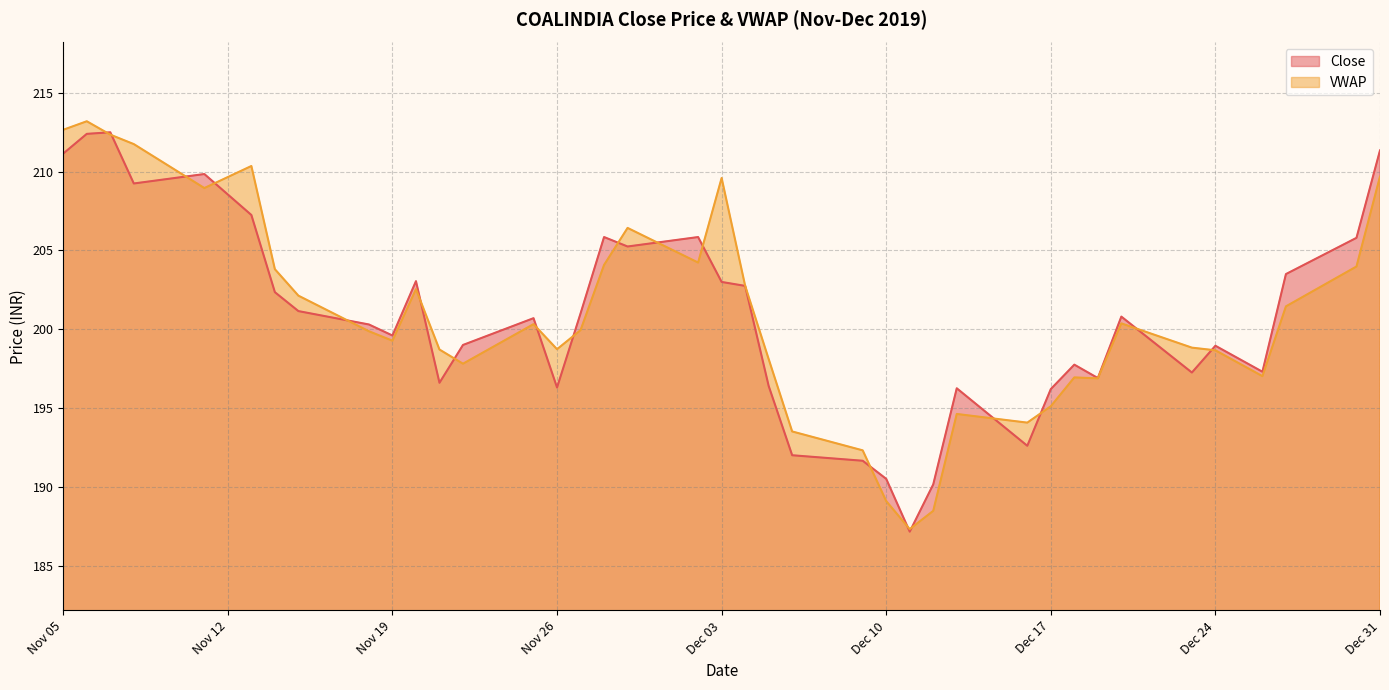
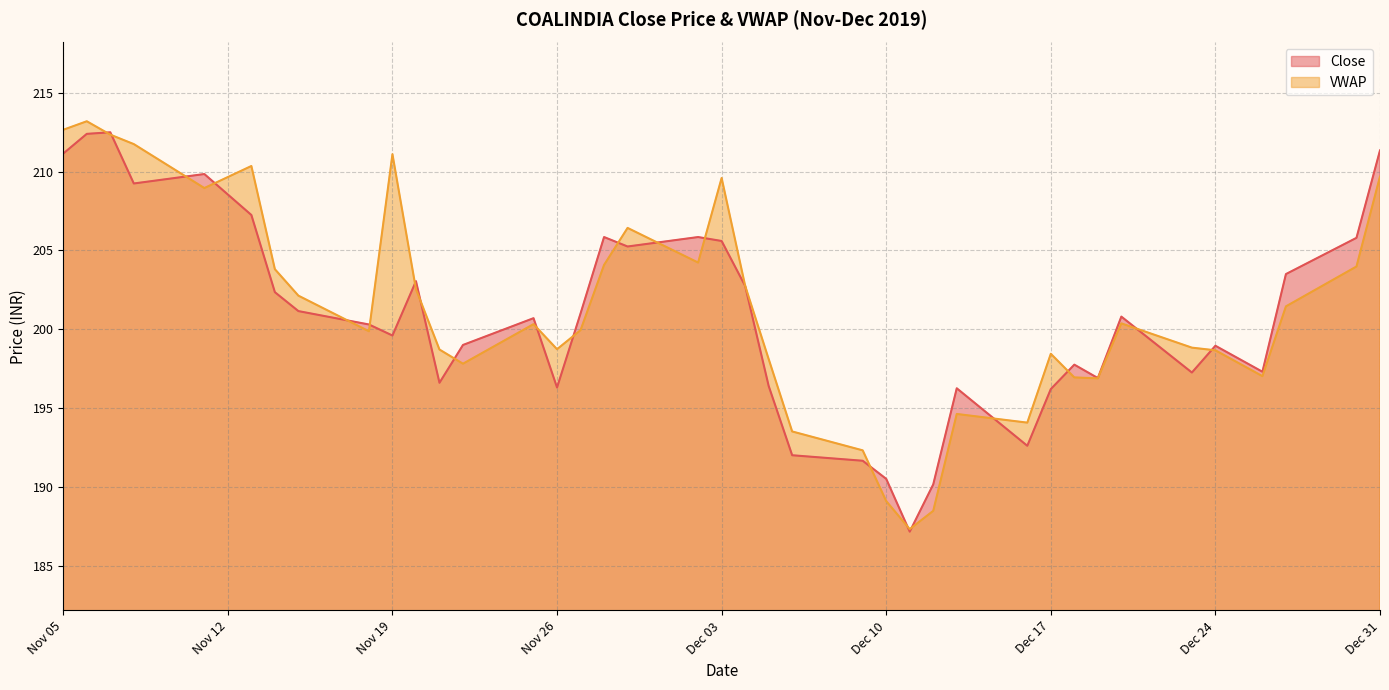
  {
    "Close": {
      "Nov 05": 211.2,
      "Nov 19": 199.6,
      "Nov 26": 196.3,
-     "Dec 03": 203.0,
+     "Dec 03": 205.6,
      "Dec 10": 190.5,
      "Dec 17": 196.2,
      "Dec 24": 199.0,
      "Dec 31": 211.4
    },
    "VWAP": {
      "Nov 05": 212.7,
-     "Nov 19": 199.3,
+     "Nov 19": 211.1,
      "Nov 26": 198.7,
      "Dec 03": 209.6,
      "Dec 10": 189.1,
-     "Dec 17": 195.1,
+     "Dec 17": 198.4,
      "Dec 24": 198.7,
      "Dec 31": 209.7
    }
  }
